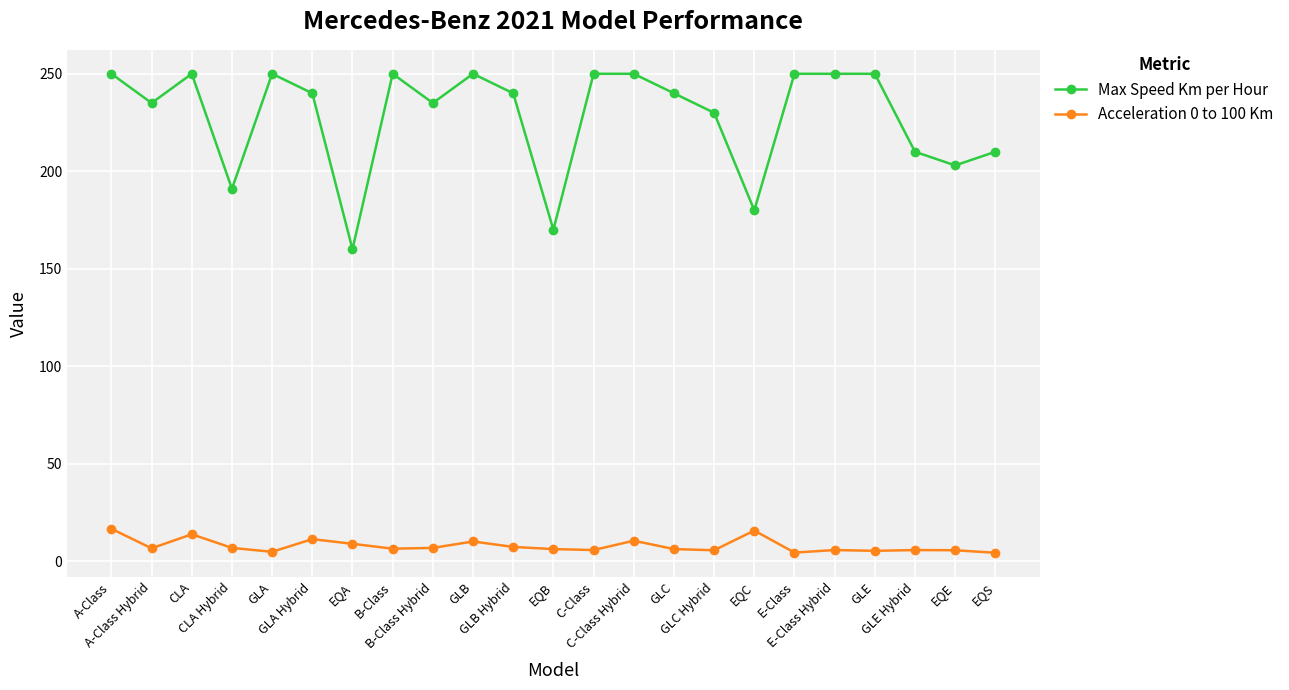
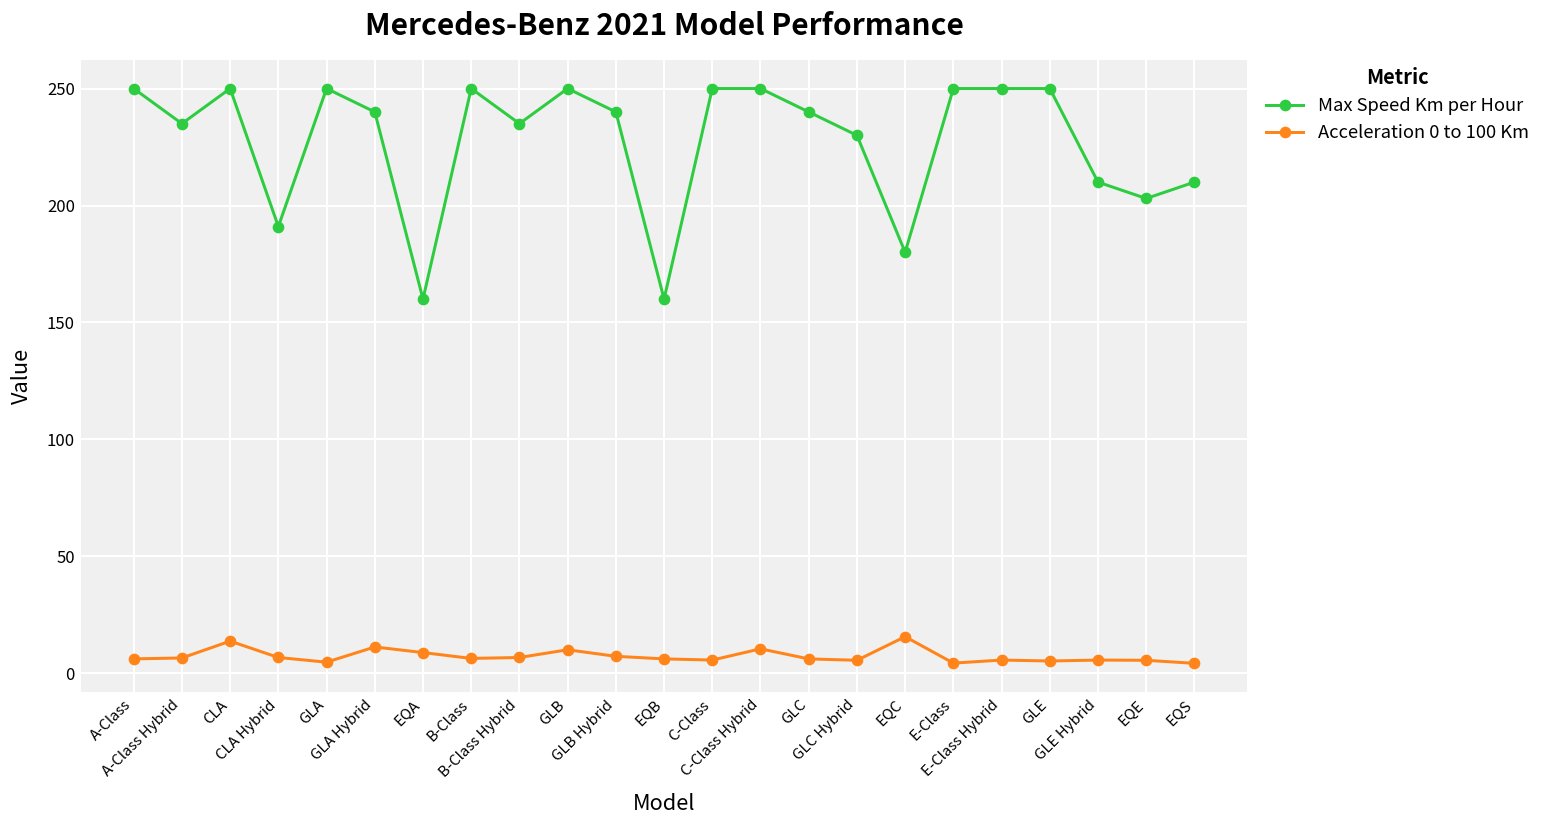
  {
    "Max Speed Km per Hour": {
      "A-Class": 250,
      "A-Class Hybrid": 235,
      "CLA": 250,
      "CLA Hybrid": 191,
      "GLA": 250,
      "GLA Hybrid": 240,
      "EQA": 160,
      "B-Class": 250,
      "B-Class Hybrid": 235,
      "GLB": 250,
      "GLB Hybrid": 240,
-     "EQB": 170,
+     "EQB": 160,
      "C-Class": 250,
      "C-Class Hybrid": 250,
      "GLC": 240,
      "GLC Hybrid": 230,
      "EQC": 180,
      "E-Class": 250,
      "E-Class Hybrid": 250,
      "GLE": 250,
      "GLE Hybrid": 210,
      "EQE": 203,
      "EQS": 210
    },
    "Acceleration 0 to 100 Km": {
-     "A-Class": 17,
+     "A-Class": 6,
      "A-Class Hybrid": 7,
      "CLA": 14,
      "CLA Hybrid": 7,
      "GLA": 5,
      "GLA Hybrid": 11,
      "EQA": 9,
      "B-Class": 6,
      "B-Class Hybrid": 7,
      "GLB": 10,
      "GLB Hybrid": 7,
      "EQB": 6,
      "C-Class": 6,
      "C-Class Hybrid": 11,
      "GLC": 6,
      "GLC Hybrid": 6,
      "EQC": 16,
      "E-Class": 4,
      "E-Class Hybrid": 6,
      "GLE": 5,
      "GLE Hybrid": 6,
      "EQE": 6,
      "EQS": 4
    }
  }
